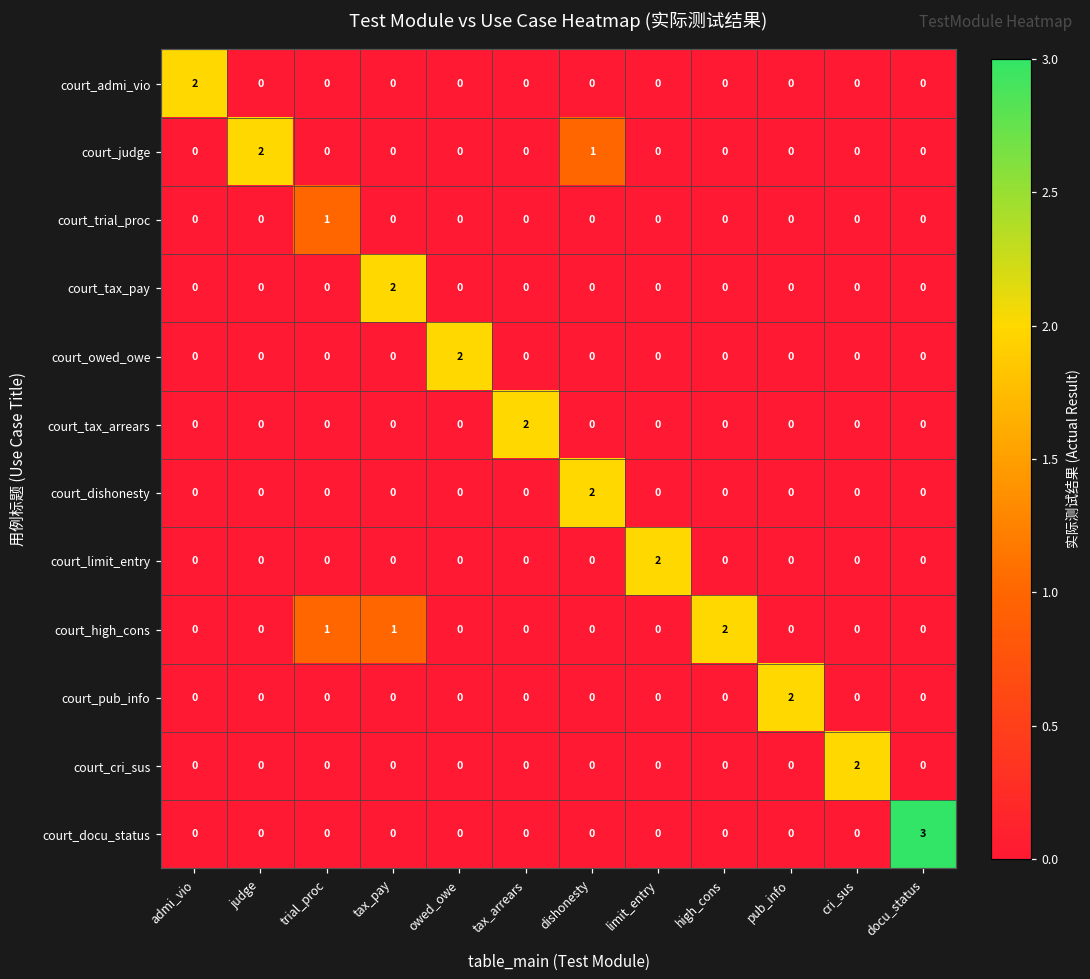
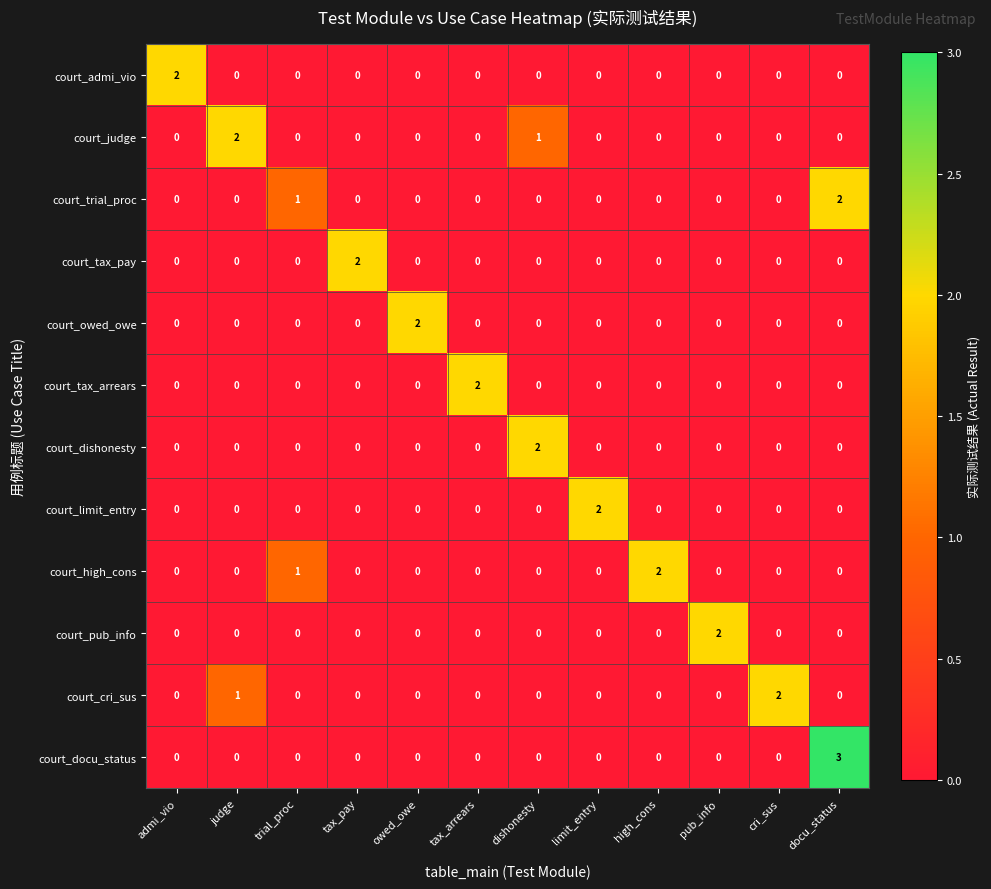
  {
    "court_admi_vio": {
      "admi_vio": 2,
      "judge": 0,
      "trial_proc": 0,
      "tax_pay": 0,
      "owed_owe": 0,
      "tax_arrears": 0,
      "dishonesty": 0,
      "limit_entry": 0,
      "high_cons": 0,
      "pub_info": 0,
      "cri_sus": 0,
      "docu_status": 0
    },
    "court_judge": {
      "admi_vio": 0,
      "judge": 2,
      "trial_proc": 0,
      "tax_pay": 0,
      "owed_owe": 0,
      "tax_arrears": 0,
      "dishonesty": 1,
      "limit_entry": 0,
      "high_cons": 0,
      "pub_info": 0,
      "cri_sus": 0,
      "docu_status": 0
    },
    "court_trial_proc": {
      "admi_vio": 0,
      "judge": 0,
      "trial_proc": 1,
      "tax_pay": 0,
      "owed_owe": 0,
      "tax_arrears": 0,
      "dishonesty": 0,
      "limit_entry": 0,
      "high_cons": 0,
      "pub_info": 0,
      "cri_sus": 0,
-     "docu_status": 0
+     "docu_status": 2
    },
    "court_tax_pay": {
      "admi_vio": 0,
      "judge": 0,
      "trial_proc": 0,
      "tax_pay": 2,
      "owed_owe": 0,
      "tax_arrears": 0,
      "dishonesty": 0,
      "limit_entry": 0,
      "high_cons": 0,
      "pub_info": 0,
      "cri_sus": 0,
      "docu_status": 0
    },
    "court_owed_owe": {
      "admi_vio": 0,
      "judge": 0,
      "trial_proc": 0,
      "tax_pay": 0,
      "owed_owe": 2,
      "tax_arrears": 0,
      "dishonesty": 0,
      "limit_entry": 0,
      "high_cons": 0,
      "pub_info": 0,
      "cri_sus": 0,
      "docu_status": 0
    },
    "court_tax_arrears": {
      "admi_vio": 0,
      "judge": 0,
      "trial_proc": 0,
      "tax_pay": 0,
      "owed_owe": 0,
      "tax_arrears": 2,
      "dishonesty": 0,
      "limit_entry": 0,
      "high_cons": 0,
      "pub_info": 0,
      "cri_sus": 0,
      "docu_status": 0
    },
    "court_dishonesty": {
      "admi_vio": 0,
      "judge": 0,
      "trial_proc": 0,
      "tax_pay": 0,
      "owed_owe": 0,
      "tax_arrears": 0,
      "dishonesty": 2,
      "limit_entry": 0,
      "high_cons": 0,
      "pub_info": 0,
      "cri_sus": 0,
      "docu_status": 0
    },
    "court_limit_entry": {
      "admi_vio": 0,
      "judge": 0,
      "trial_proc": 0,
      "tax_pay": 0,
      "owed_owe": 0,
      "tax_arrears": 0,
      "dishonesty": 0,
      "limit_entry": 2,
      "high_cons": 0,
      "pub_info": 0,
      "cri_sus": 0,
      "docu_status": 0
    },
    "court_high_cons": {
      "admi_vio": 0,
      "judge": 0,
      "trial_proc": 1,
-     "tax_pay": 1,
+     "tax_pay": 0,
      "owed_owe": 0,
      "tax_arrears": 0,
      "dishonesty": 0,
      "limit_entry": 0,
      "high_cons": 2,
      "pub_info": 0,
      "cri_sus": 0,
      "docu_status": 0
    },
    "court_pub_info": {
      "admi_vio": 0,
      "judge": 0,
      "trial_proc": 0,
      "tax_pay": 0,
      "owed_owe": 0,
      "tax_arrears": 0,
      "dishonesty": 0,
      "limit_entry": 0,
      "high_cons": 0,
      "pub_info": 2,
      "cri_sus": 0,
      "docu_status": 0
    },
    "court_cri_sus": {
      "admi_vio": 0,
-     "judge": 0,
+     "judge": 1,
      "trial_proc": 0,
      "tax_pay": 0,
      "owed_owe": 0,
      "tax_arrears": 0,
      "dishonesty": 0,
      "limit_entry": 0,
      "high_cons": 0,
      "pub_info": 0,
      "cri_sus": 2,
      "docu_status": 0
    },
    "court_docu_status": {
      "admi_vio": 0,
      "judge": 0,
      "trial_proc": 0,
      "tax_pay": 0,
      "owed_owe": 0,
      "tax_arrears": 0,
      "dishonesty": 0,
      "limit_entry": 0,
      "high_cons": 0,
      "pub_info": 0,
      "cri_sus": 0,
      "docu_status": 3
    }
  }
